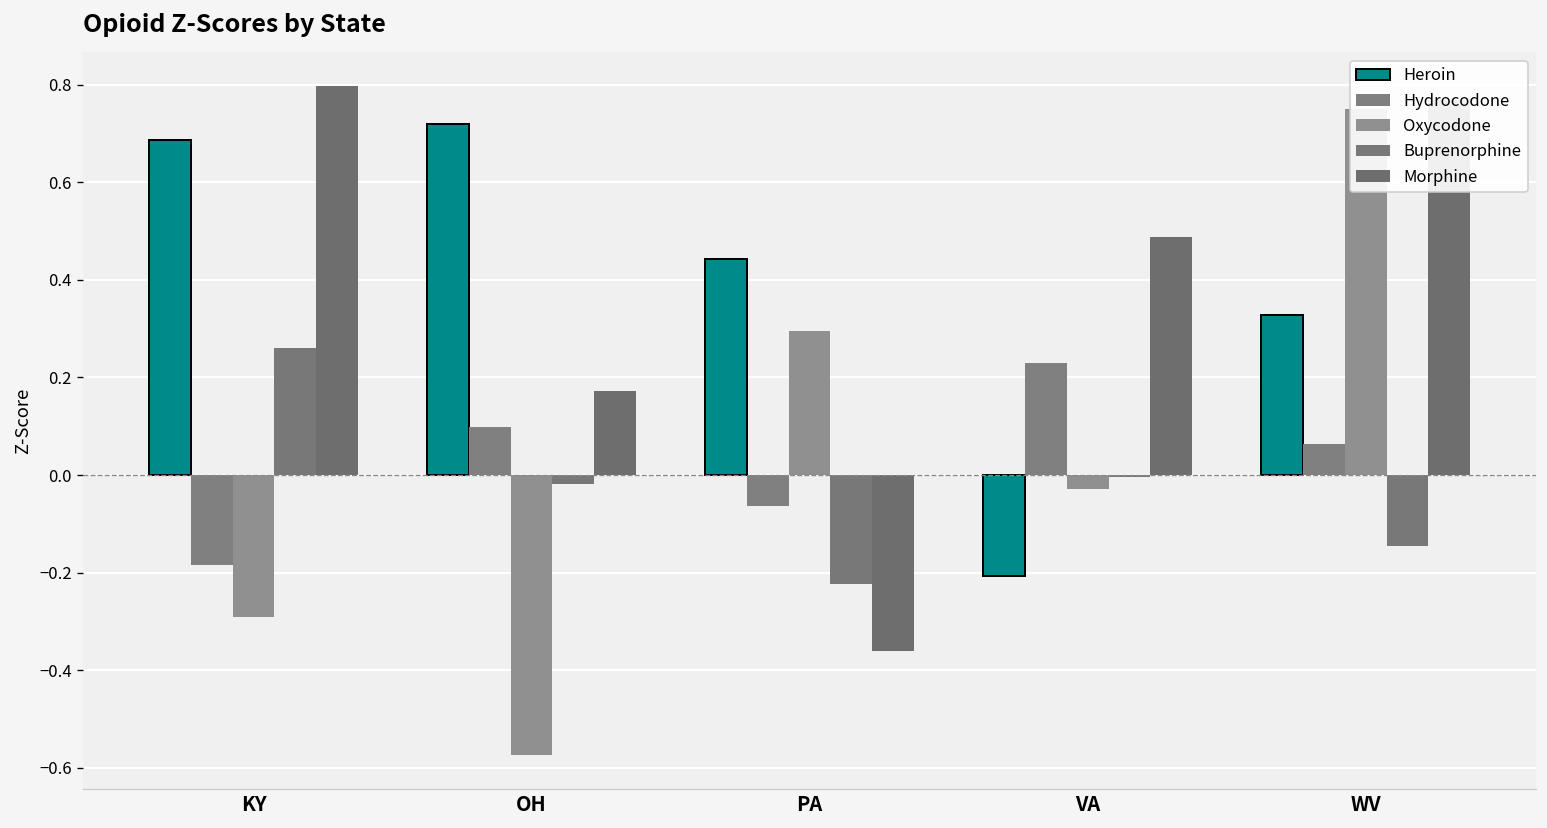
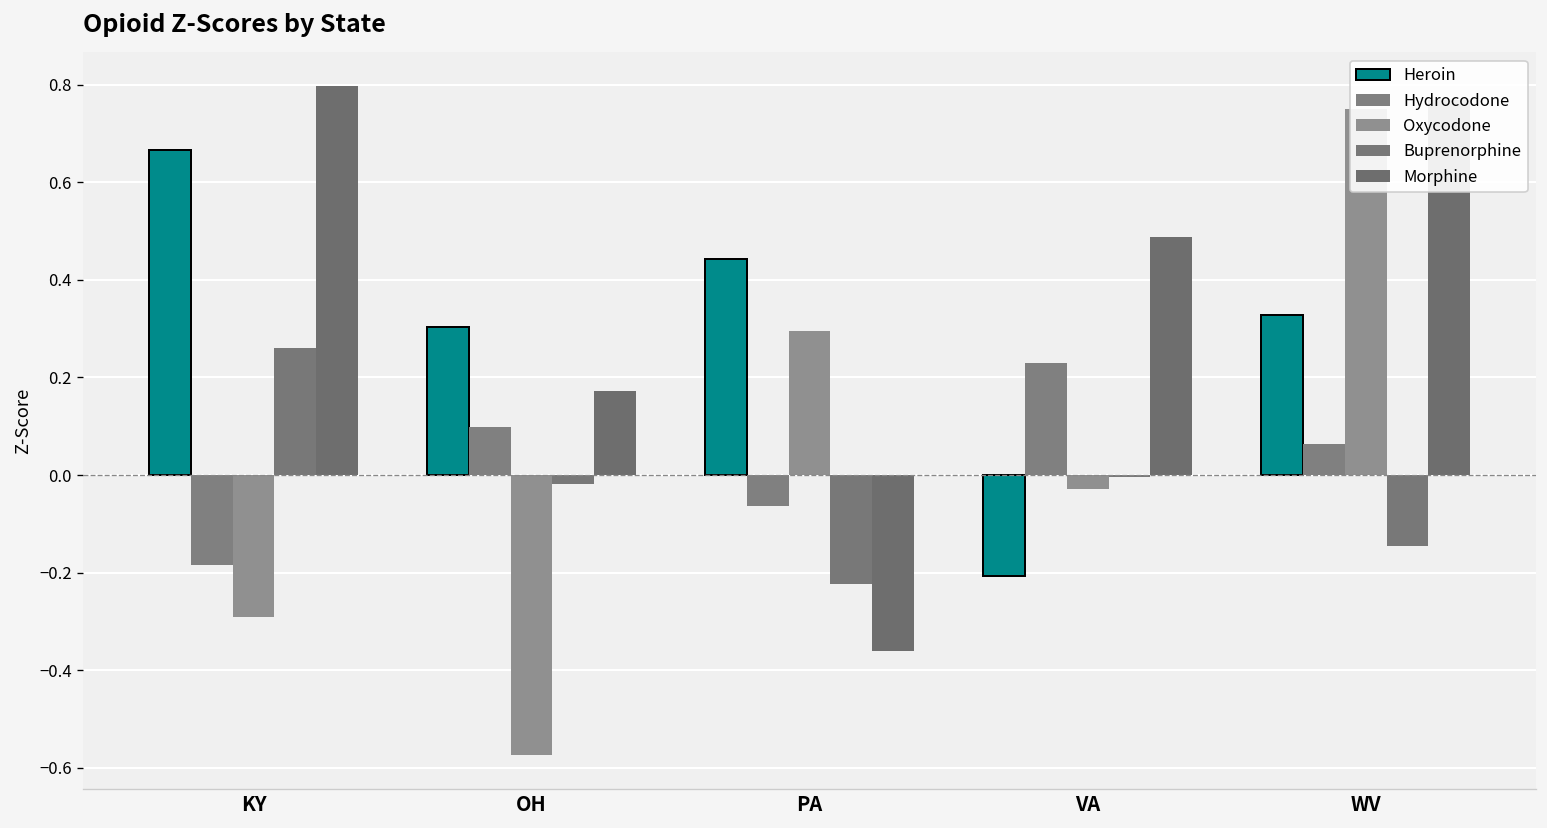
  {
    "Heroin": {
-     "KY": 0.69,
-     "OH": 0.72,
+     "KY": 0.67,
+     "OH": 0.30,
      "PA": 0.44,
      "VA": -0.21,
      "WV": 0.33
    }
  }
